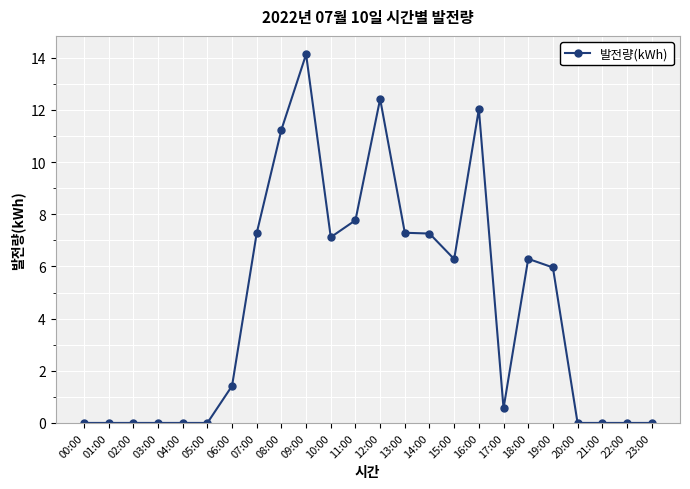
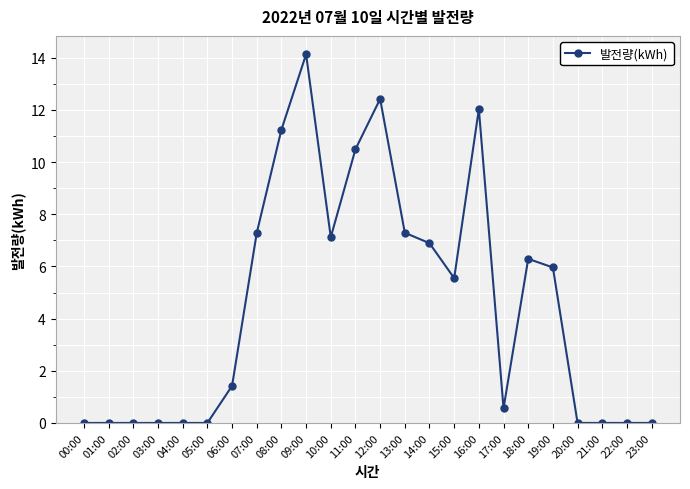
  {
    "00:00": 0.0,
    "01:00": 0.0,
    "02:00": 0.0,
    "03:00": 0.0,
    "04:00": 0.0,
    "05:00": 0.0,
    "06:00": 1.4,
    "07:00": 7.3,
    "08:00": 11.2,
    "09:00": 14.1,
    "10:00": 7.1,
-   "11:00": 7.8,
+   "11:00": 10.5,
    "12:00": 12.4,
    "13:00": 7.3,
-   "14:00": 7.3,
-   "15:00": 6.3,
+   "14:00": 6.9,
+   "15:00": 5.6,
    "16:00": 12.0,
    "17:00": 0.6,
    "18:00": 6.3,
    "19:00": 6.0,
    "20:00": 0.0,
    "21:00": 0.0,
    "22:00": 0.0,
    "23:00": 0.0
  }
